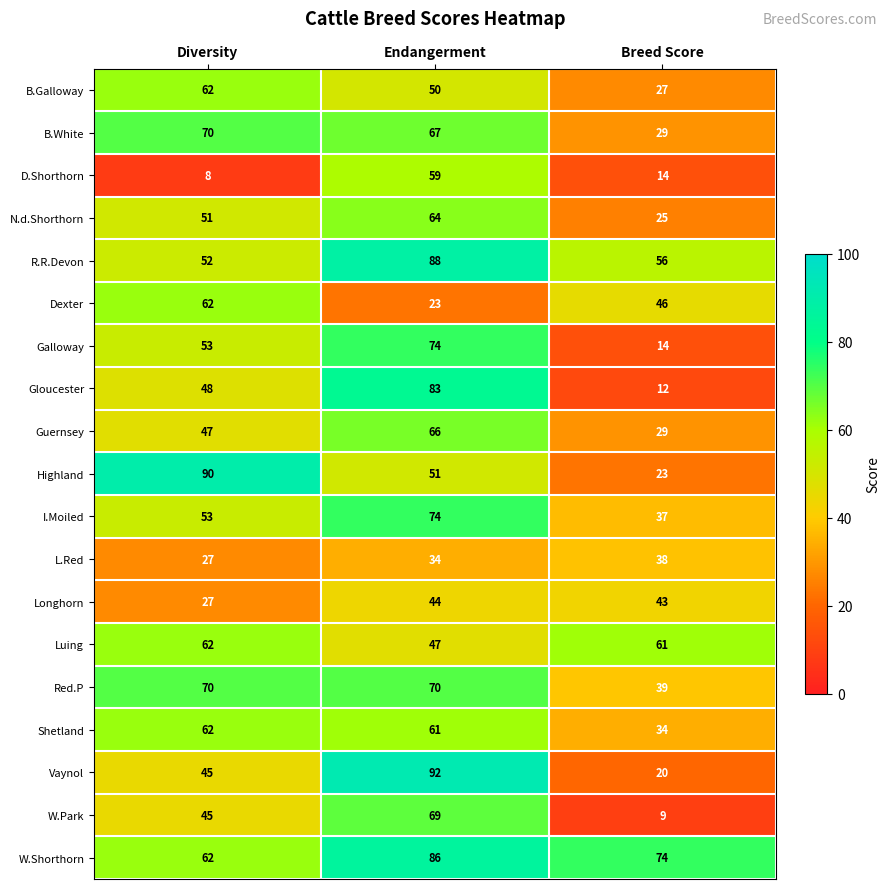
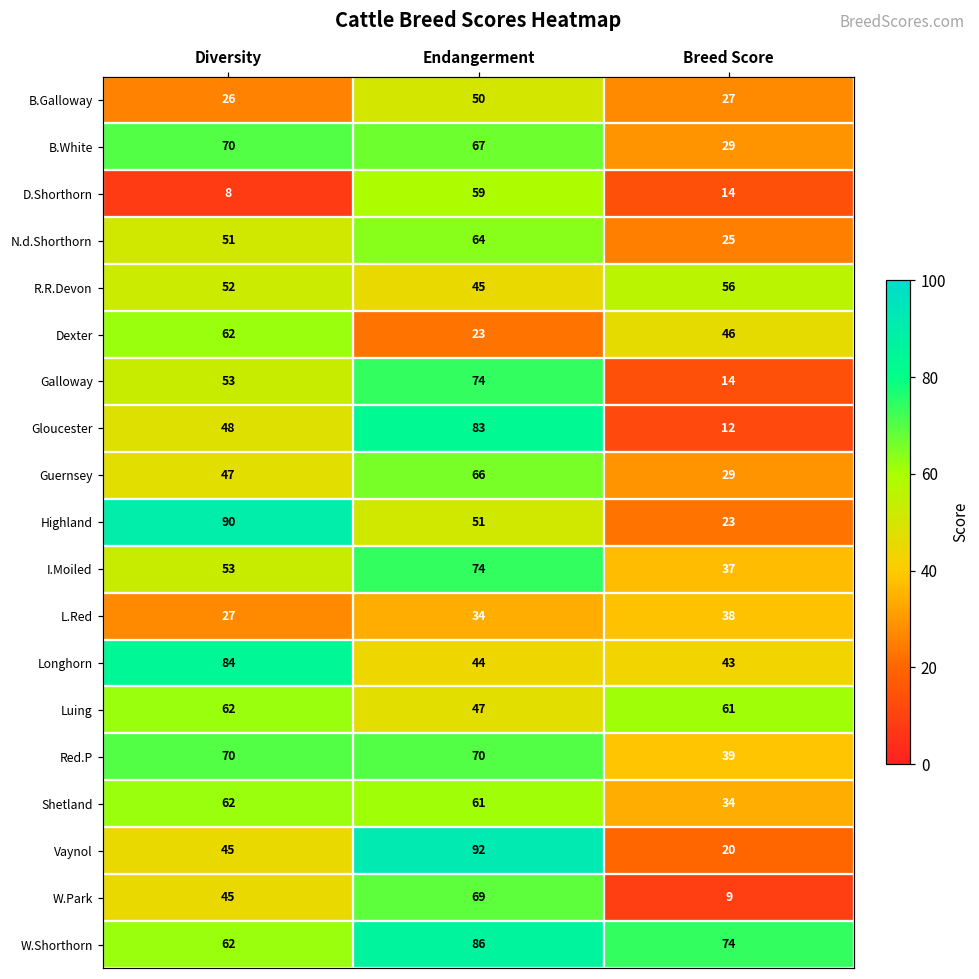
  {
    "B.Galloway": {
-     "Diversity": 62,
+     "Diversity": 26,
      "Endangerment": 50,
      "Breed Score": 27
    },
    "B.White": {
      "Diversity": 70,
      "Endangerment": 67,
      "Breed Score": 29
    },
    "D.Shorthorn": {
      "Diversity": 8,
      "Endangerment": 59,
      "Breed Score": 14
    },
    "N.d.Shorthorn": {
      "Diversity": 51,
      "Endangerment": 64,
      "Breed Score": 25
    },
    "R.R.Devon": {
      "Diversity": 52,
-     "Endangerment": 88,
+     "Endangerment": 45,
      "Breed Score": 56
    },
    "Dexter": {
      "Diversity": 62,
      "Endangerment": 23,
      "Breed Score": 46
    },
    "Galloway": {
      "Diversity": 53,
      "Endangerment": 74,
      "Breed Score": 14
    },
    "Gloucester": {
      "Diversity": 48,
      "Endangerment": 83,
      "Breed Score": 12
    },
    "Guernsey": {
      "Diversity": 47,
      "Endangerment": 66,
      "Breed Score": 29
    },
    "Highland": {
      "Diversity": 90,
      "Endangerment": 51,
      "Breed Score": 23
    },
    "I.Moiled": {
      "Diversity": 53,
      "Endangerment": 74,
      "Breed Score": 37
    },
    "L.Red": {
      "Diversity": 27,
      "Endangerment": 34,
      "Breed Score": 38
    },
    "Longhorn": {
-     "Diversity": 27,
+     "Diversity": 84,
      "Endangerment": 44,
      "Breed Score": 43
    },
    "Luing": {
      "Diversity": 62,
      "Endangerment": 47,
      "Breed Score": 61
    },
    "Red.P": {
      "Diversity": 70,
      "Endangerment": 70,
      "Breed Score": 39
    },
    "Shetland": {
      "Diversity": 62,
      "Endangerment": 61,
      "Breed Score": 34
    },
    "Vaynol": {
      "Diversity": 45,
      "Endangerment": 92,
      "Breed Score": 20
    },
    "W.Park": {
      "Diversity": 45,
      "Endangerment": 69,
      "Breed Score": 9
    },
    "W.Shorthorn": {
      "Diversity": 62,
      "Endangerment": 86,
      "Breed Score": 74
    }
  }
